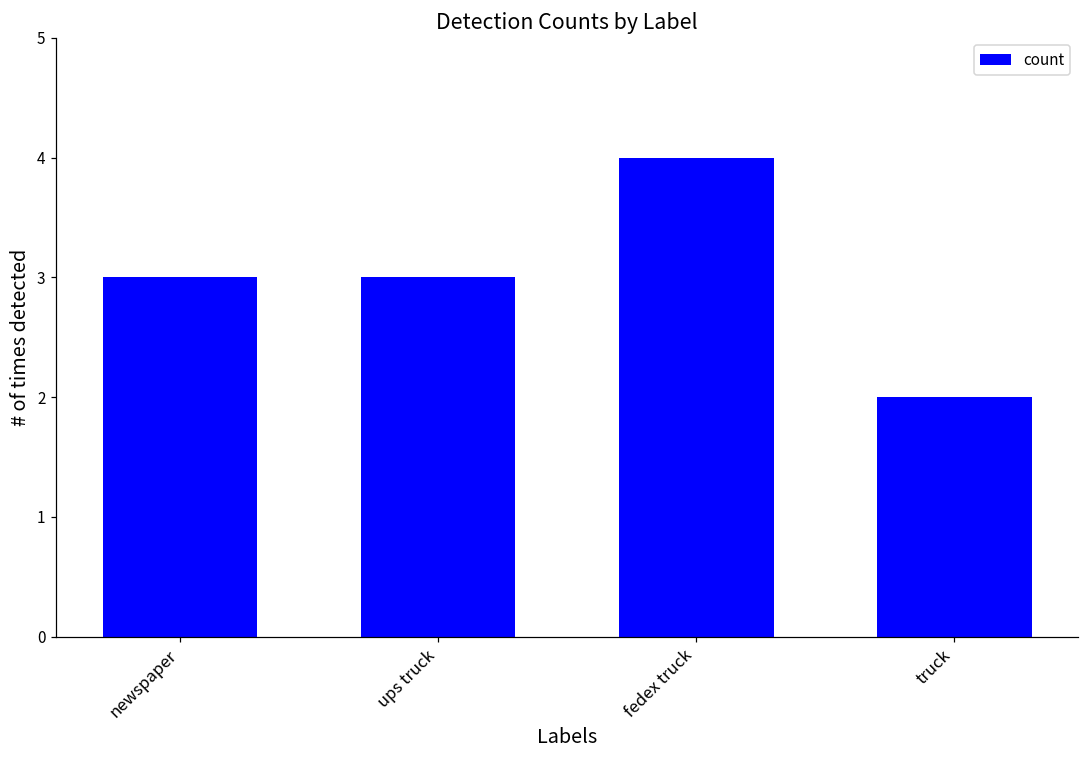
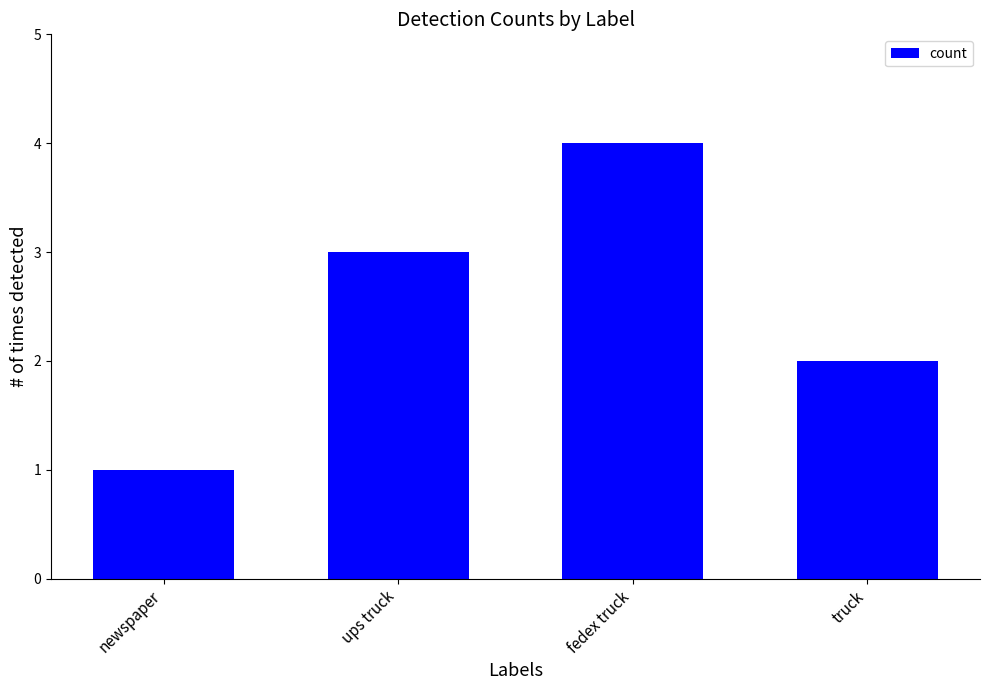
  {
-   "newspaper": 3,
+   "newspaper": 1,
    "ups truck": 3,
    "fedex truck": 4,
    "truck": 2
  }
